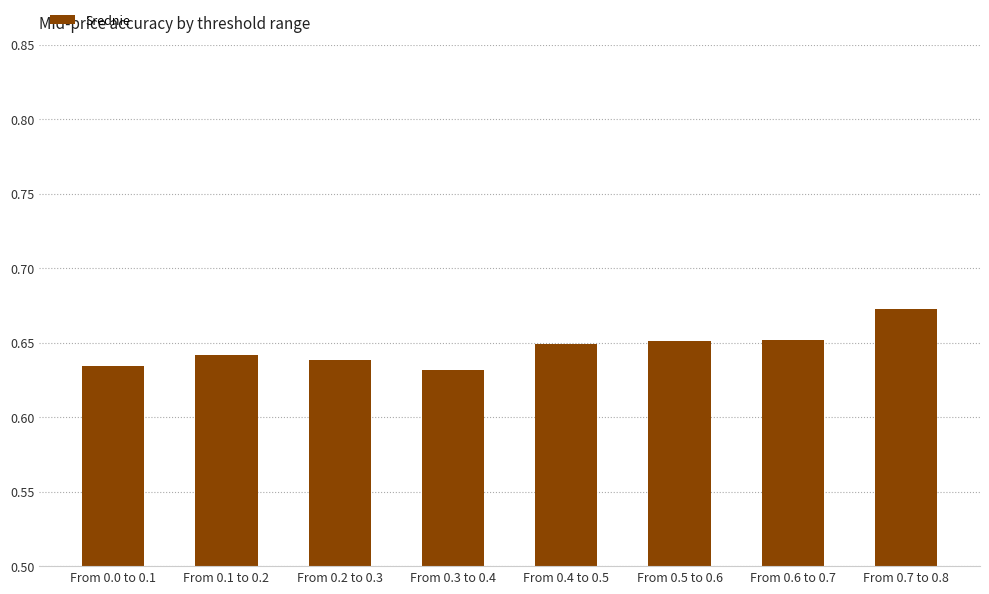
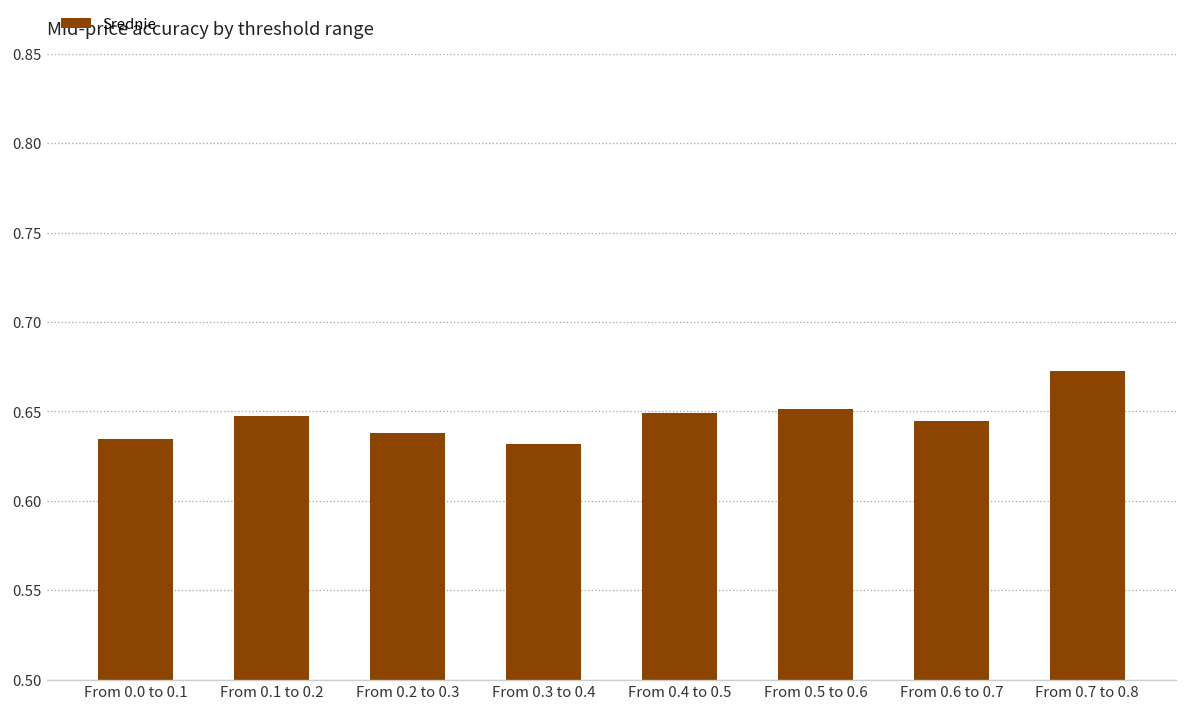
  {
    "From 0.0 to 0.1": 0.634,
-   "From 0.1 to 0.2": 0.642,
+   "From 0.1 to 0.2": 0.648,
    "From 0.2 to 0.3": 0.638,
    "From 0.3 to 0.4": 0.632,
    "From 0.4 to 0.5": 0.649,
    "From 0.5 to 0.6": 0.651,
-   "From 0.6 to 0.7": 0.652,
+   "From 0.6 to 0.7": 0.645,
    "From 0.7 to 0.8": 0.673
  }
